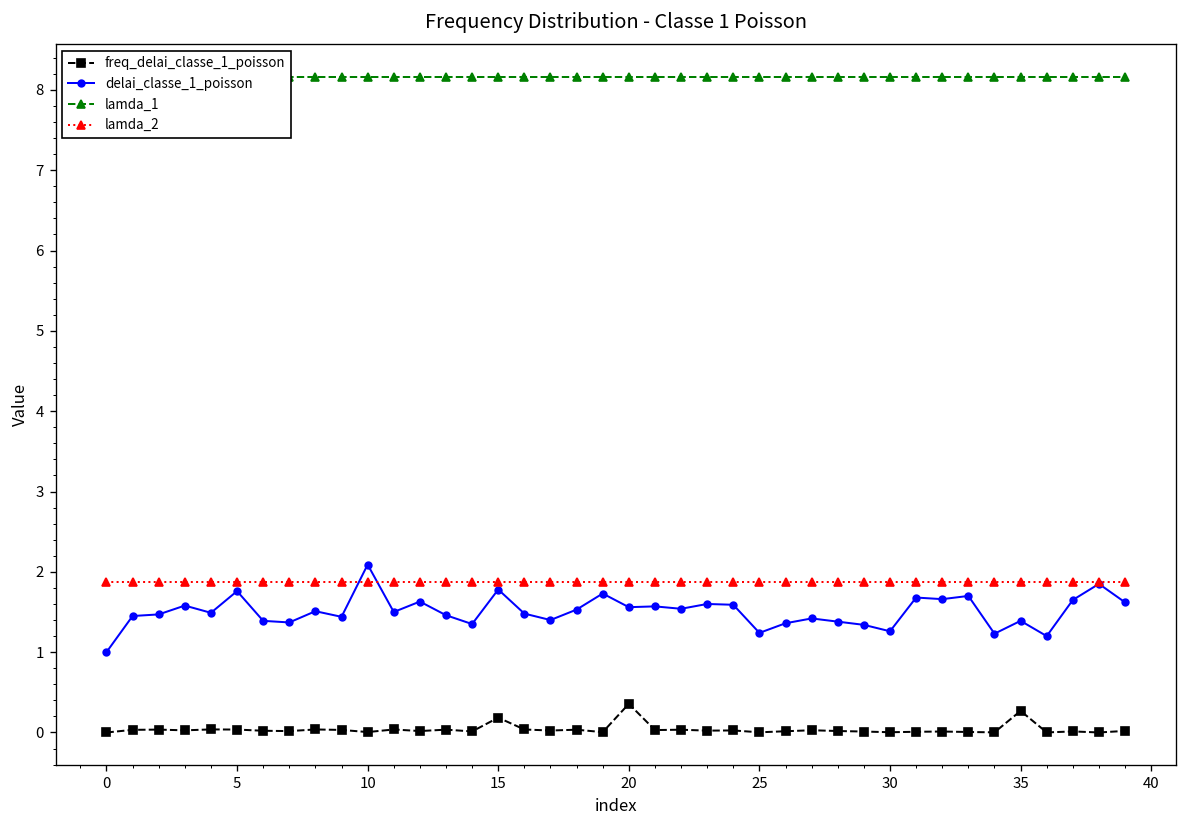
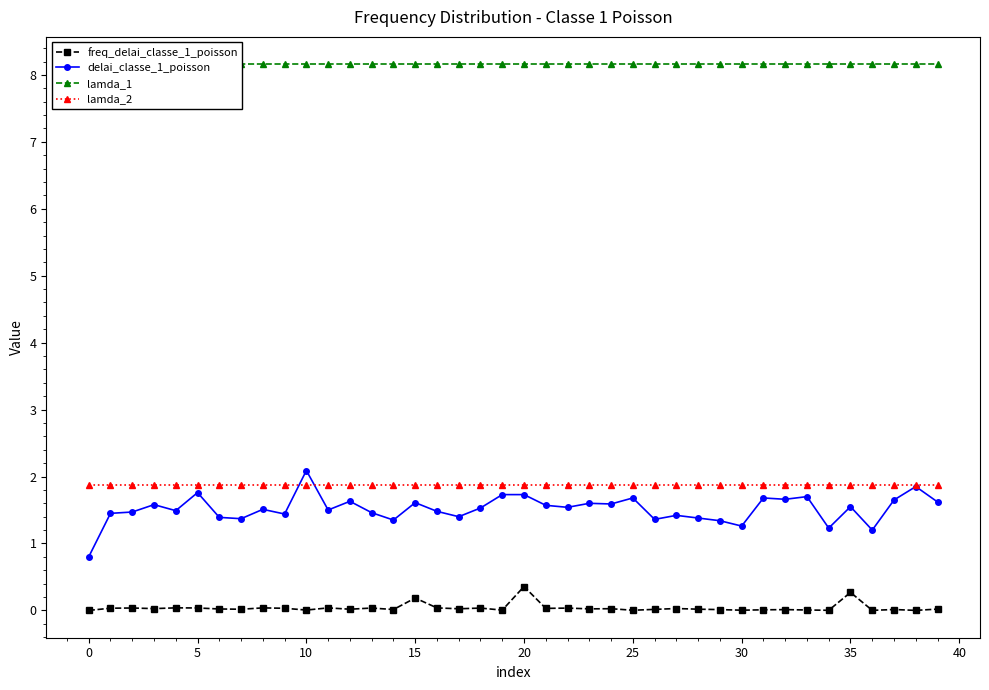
  {
    "freq_delai_classe_1_poisson": {
      "0": 0.0,
      "5": 0.0,
      "10": 0.0,
      "15": 0.2,
      "20": 0.4,
      "25": 0.0,
      "30": 0.0,
      "35": 0.3
    },
    "delai_classe_1_poisson": {
-     "0": 1.0,
+     "0": 0.8,
      "5": 1.8,
      "10": 2.1,
-     "15": 1.8,
-     "20": 1.6,
-     "25": 1.2,
+     "15": 1.6,
+     "20": 1.7,
+     "25": 1.7,
      "30": 1.3,
-     "35": 1.4
+     "35": 1.6
    },
    "lamda_1": {
      "10": 8.2,
      "15": 8.2,
      "20": 8.2,
      "25": 8.2,
      "30": 8.2,
      "35": 8.2
    },
    "lamda_2": {
      "0": 1.9,
      "5": 1.9,
      "10": 1.9,
      "15": 1.9,
      "20": 1.9,
      "25": 1.9,
      "30": 1.9,
      "35": 1.9
    }
  }
